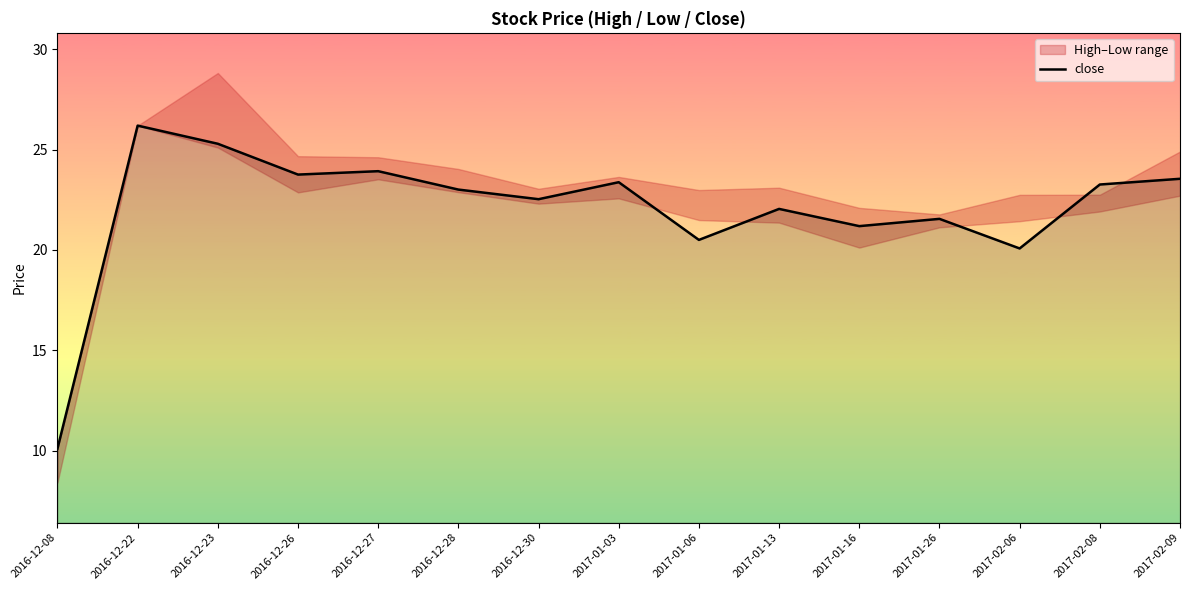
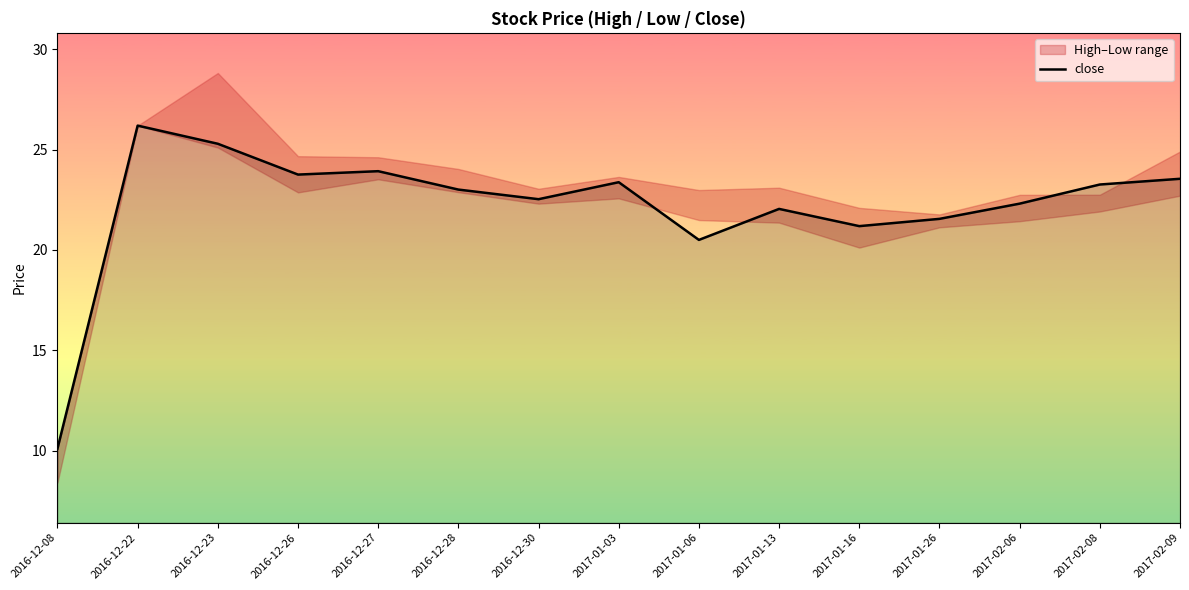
  {
    "close": {
      "2016-12-23": 25.3,
      "2016-12-26": 23.8,
      "2016-12-27": 23.9,
      "2016-12-28": 23.0,
      "2016-12-30": 22.5,
      "2017-01-03": 23.4,
      "2017-01-06": 20.5,
      "2017-01-13": 22.0,
      "2017-01-16": 21.2,
      "2017-01-26": 21.5,
-     "2017-02-06": 20.1,
+     "2017-02-06": 22.3,
      "2017-02-08": 23.3,
      "2017-02-09": 23.5
    }
  }
